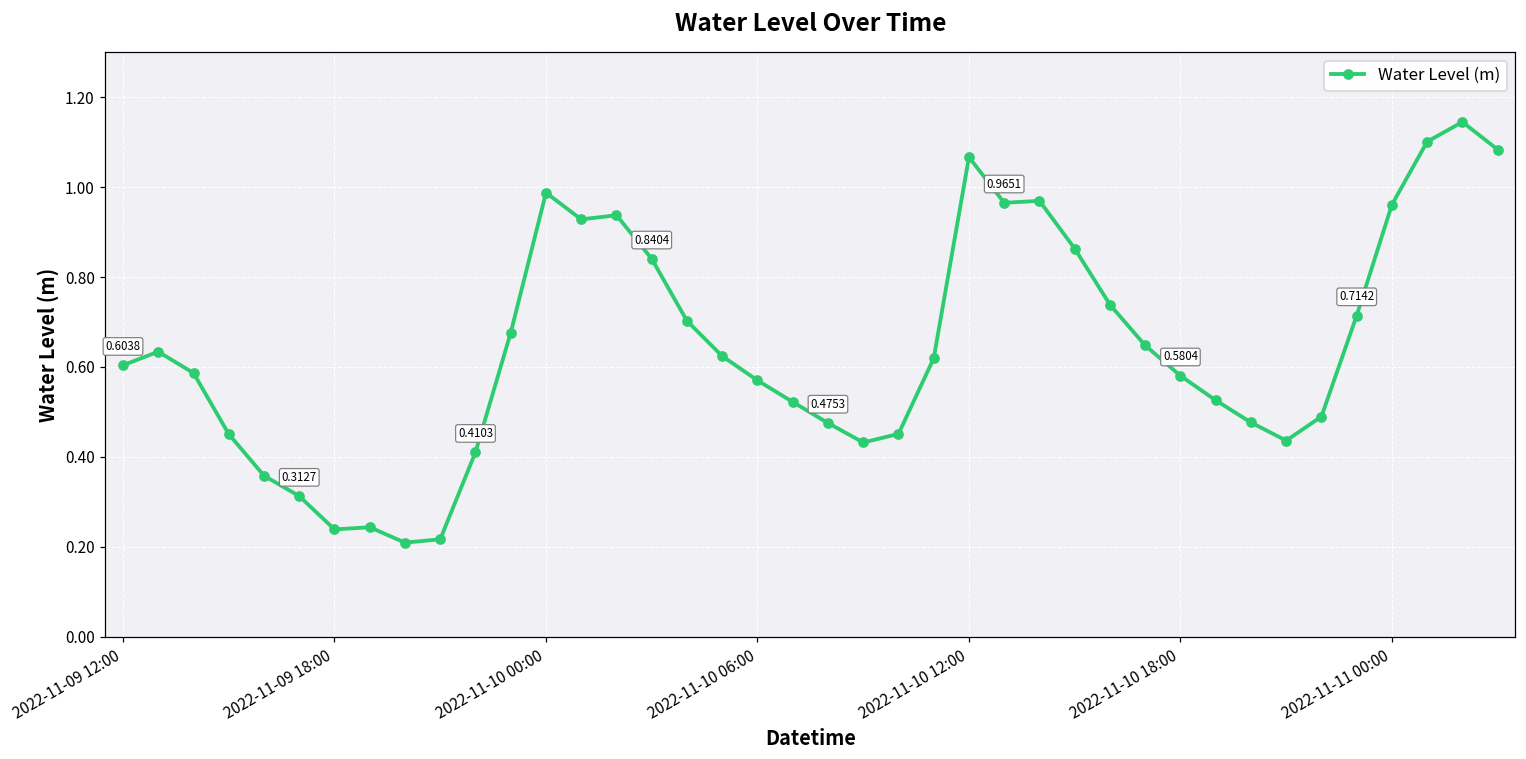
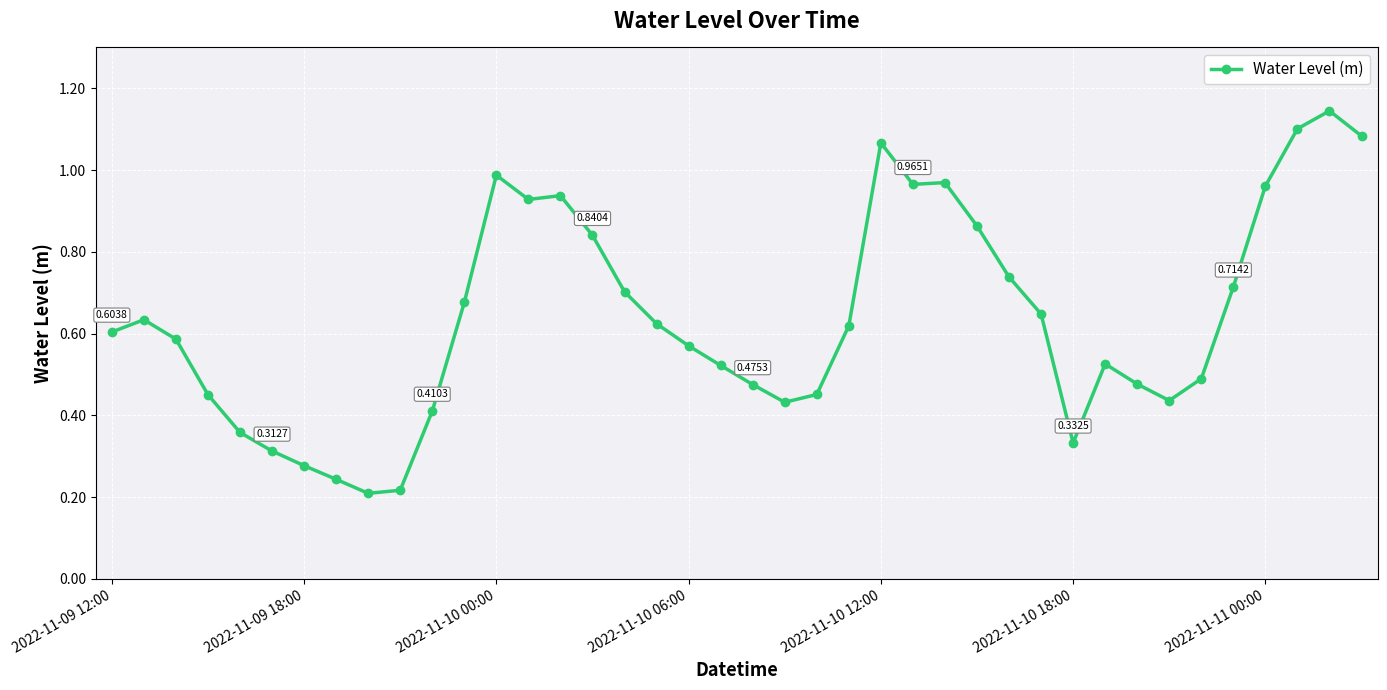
  {
-   "2022-11-09 18:00": 0.24,
-   "2022-11-10 18:00": 0.5804
+   "2022-11-09 18:00": 0.28,
+   "2022-11-10 18:00": 0.3325
  }
